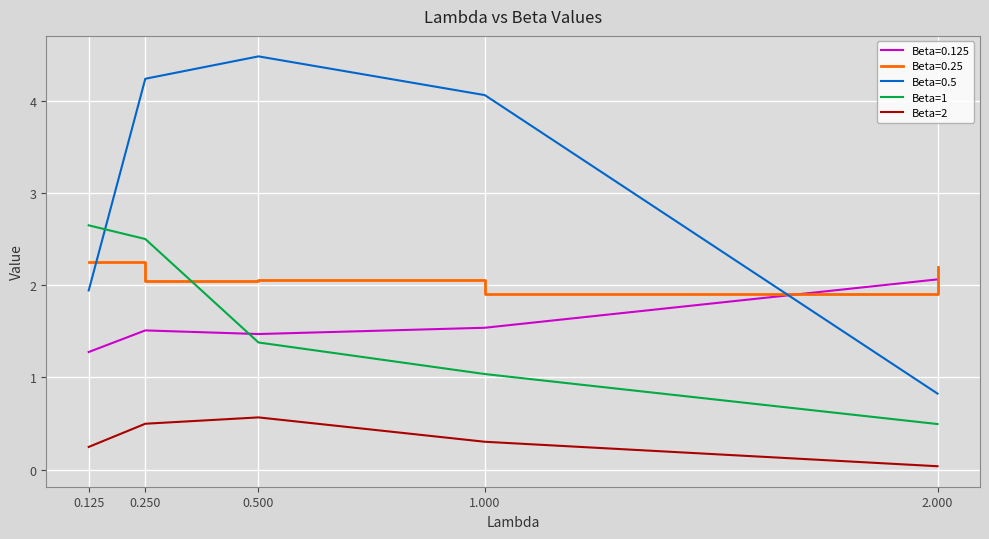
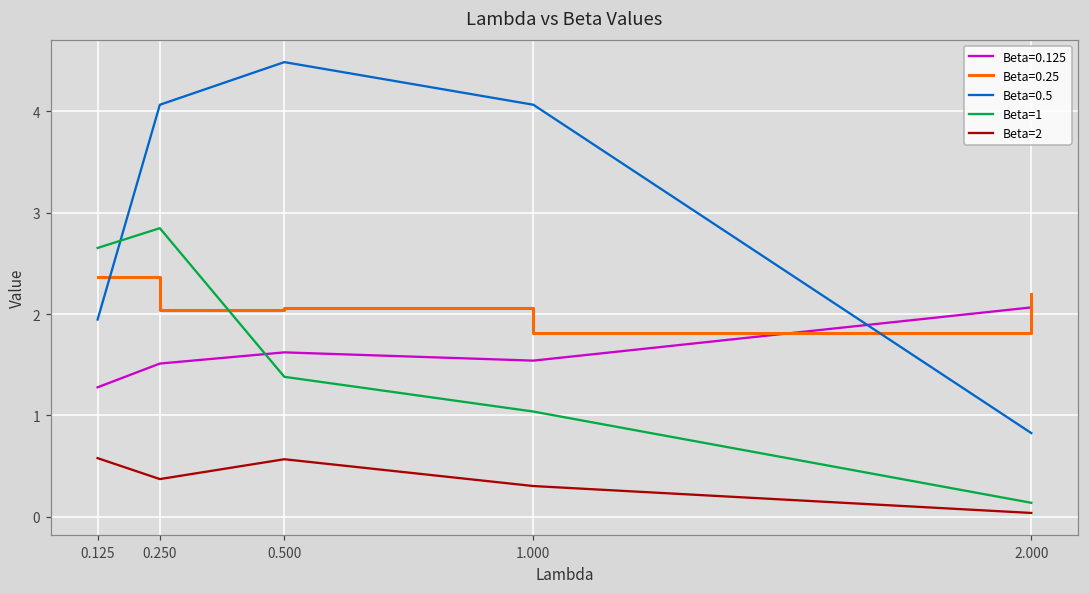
  {
    "Beta=0.125": {
      "0.125": 1.3,
      "0.250": 1.5,
-     "0.500": 1.5,
+     "0.500": 1.6,
      "1.000": 1.5,
      "2.000": 2.1
    },
    "Beta=0.25": {
-     "0.125": 2.3,
+     "0.125": 2.4,
      "0.250": 2.0,
      "0.500": 2.1,
-     "1.000": 1.9,
+     "1.000": 1.8,
      "2.000": 2.2
    },
    "Beta=0.5": {
      "0.125": 1.9,
-     "0.250": 4.2,
+     "0.250": 4.1,
      "0.500": 4.5,
      "1.000": 4.1,
      "2.000": 0.8
    },
    "Beta=1": {
      "0.125": 2.7,
-     "0.250": 2.5,
+     "0.250": 2.8,
      "0.500": 1.4,
      "1.000": 1.0,
-     "2.000": 0.5
+     "2.000": 0.1
    },
    "Beta=2": {
-     "0.125": 0.2,
-     "0.250": 0.5,
+     "0.125": 0.6,
+     "0.250": 0.4,
      "0.500": 0.6,
      "1.000": 0.3,
      "2.000": 0.0
    }
  }
